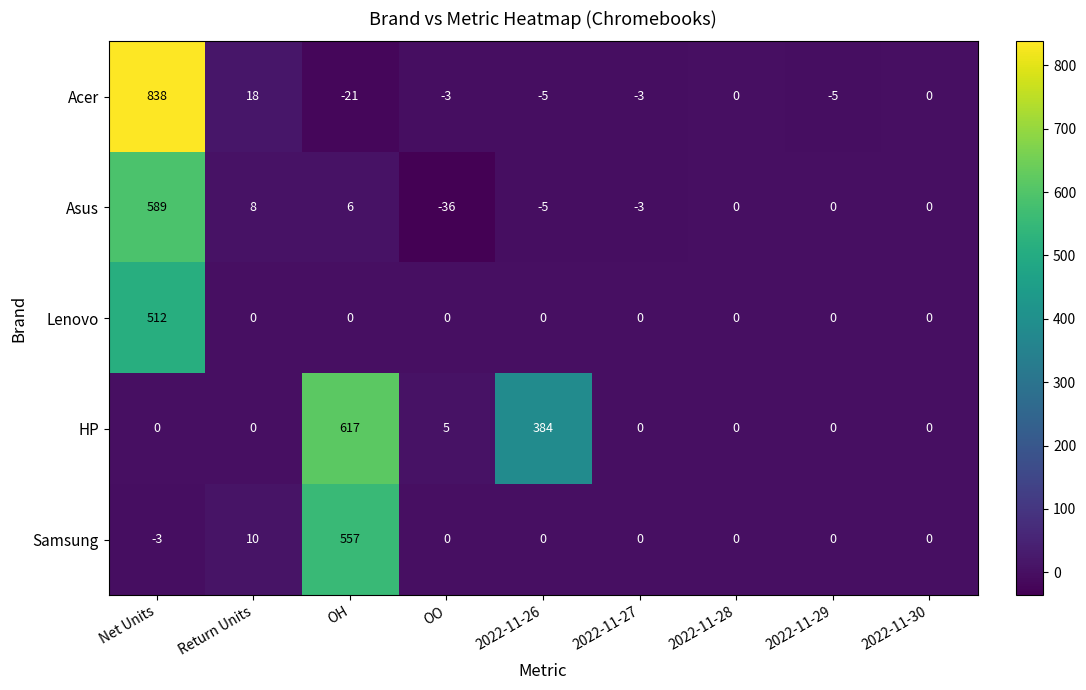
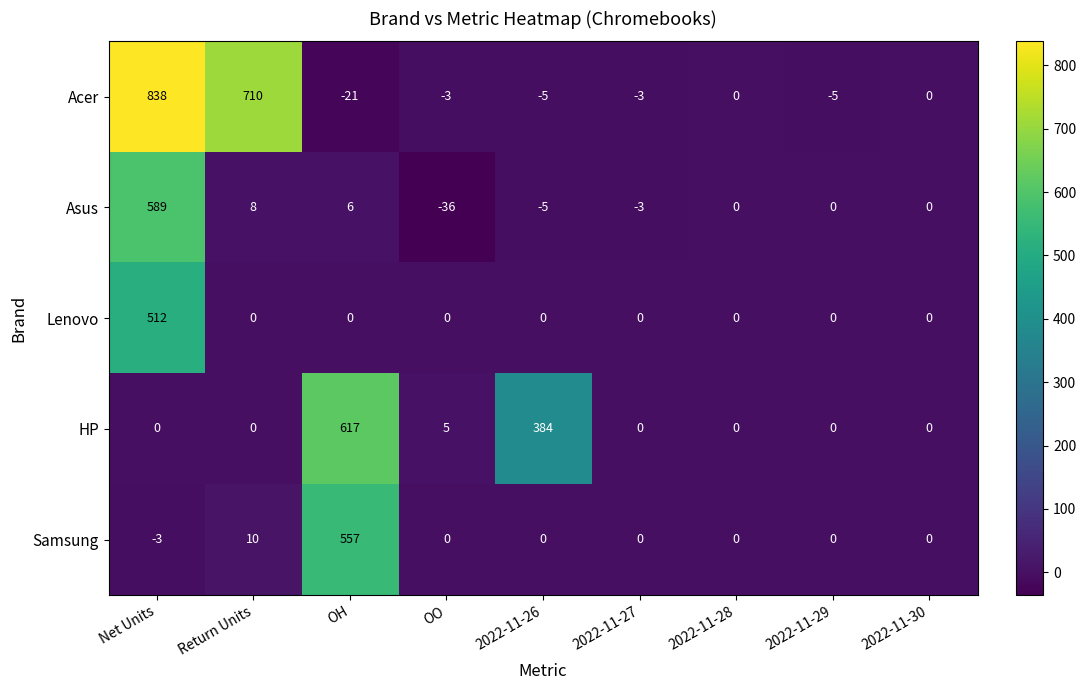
  {
    "Acer": {
      "Net Units": 838,
-     "Return Units": 18,
+     "Return Units": 710,
      "OH": -21,
      "OO": -3,
      "2022-11-26": -5,
      "2022-11-27": -3,
      "2022-11-28": 0,
      "2022-11-29": -5,
      "2022-11-30": 0
    },
    "Asus": {
      "Net Units": 589,
      "Return Units": 8,
      "OH": 6,
      "OO": -36,
      "2022-11-26": -5,
      "2022-11-27": -3,
      "2022-11-28": 0,
      "2022-11-29": 0,
      "2022-11-30": 0
    },
    "Lenovo": {
      "Net Units": 512,
      "Return Units": 0,
      "OH": 0,
      "OO": 0,
      "2022-11-26": 0,
      "2022-11-27": 0,
      "2022-11-28": 0,
      "2022-11-29": 0,
      "2022-11-30": 0
    },
    "HP": {
      "Net Units": 0,
      "Return Units": 0,
      "OH": 617,
      "OO": 5,
      "2022-11-26": 384,
      "2022-11-27": 0,
      "2022-11-28": 0,
      "2022-11-29": 0,
      "2022-11-30": 0
    },
    "Samsung": {
      "Net Units": -3,
      "Return Units": 10,
      "OH": 557,
      "OO": 0,
      "2022-11-26": 0,
      "2022-11-27": 0,
      "2022-11-28": 0,
      "2022-11-29": 0,
      "2022-11-30": 0
    }
  }
